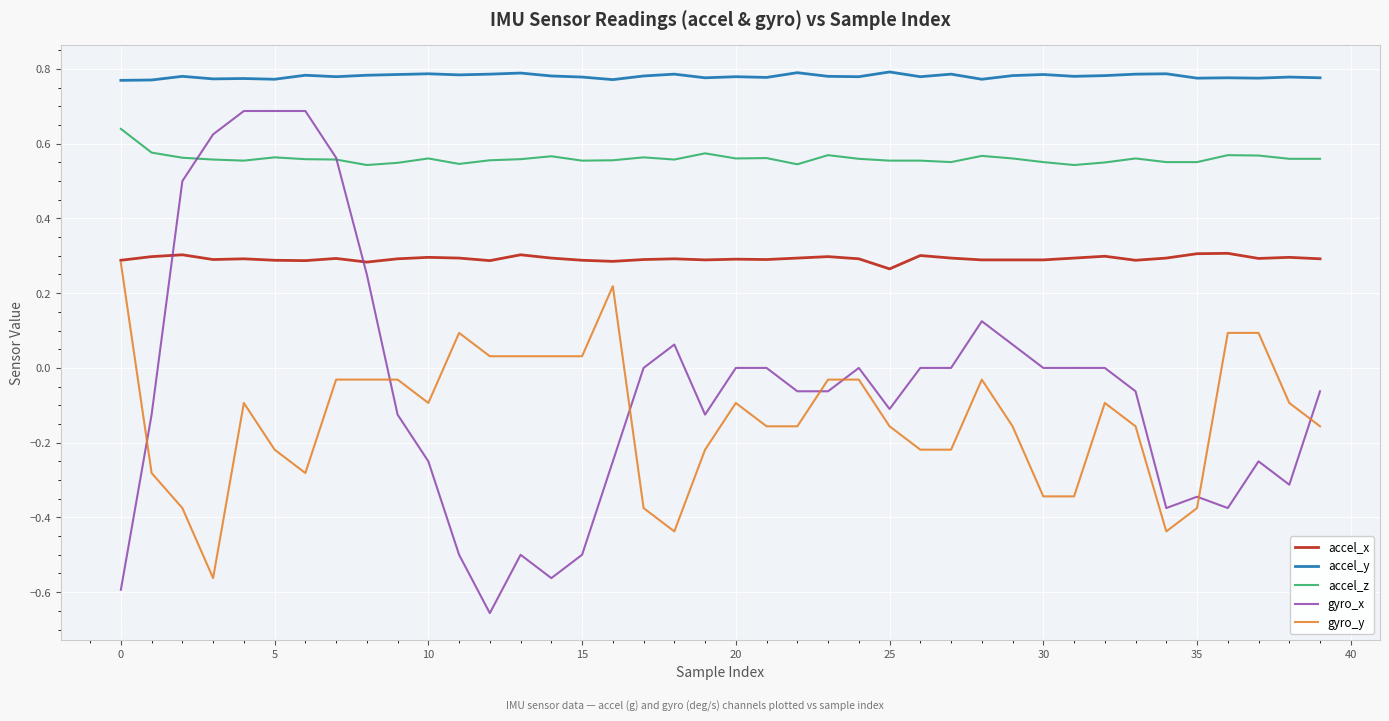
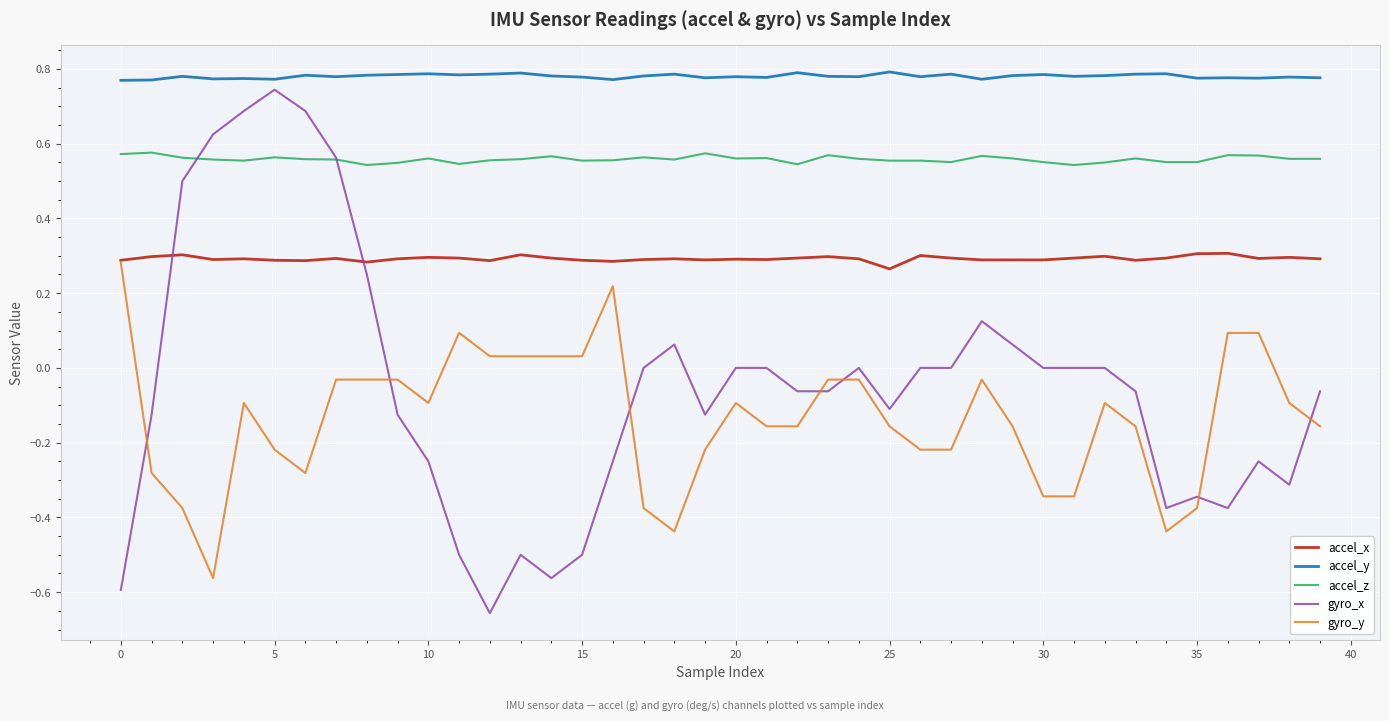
  {
    "accel_x": {
      "5": 0.29,
      "10": 0.30,
      "15": 0.29,
      "20": 0.29,
      "25": 0.26,
      "30": 0.29,
      "35": 0.31
    },
    "accel_y": {
      "0": 0.77,
      "5": 0.77,
      "10": 0.79,
      "15": 0.78,
      "20": 0.78,
      "25": 0.79,
      "30": 0.79,
      "35": 0.78
    },
    "accel_z": {
-     "0": 0.64,
+     "0": 0.57,
      "5": 0.56,
      "10": 0.56,
      "15": 0.55,
      "20": 0.56,
      "25": 0.55,
      "30": 0.55,
      "35": 0.55
    },
    "gyro_x": {
      "0": -0.59,
-     "5": 0.69,
+     "5": 0.74,
      "10": -0.25,
      "15": -0.50,
      "20": 0.00,
      "25": -0.11,
      "30": 0.00,
      "35": -0.34
    },
    "gyro_y": {
      "5": -0.22,
      "10": -0.09,
      "15": 0.03,
      "20": -0.09,
      "25": -0.16,
      "30": -0.34,
      "35": -0.38
    }
  }
